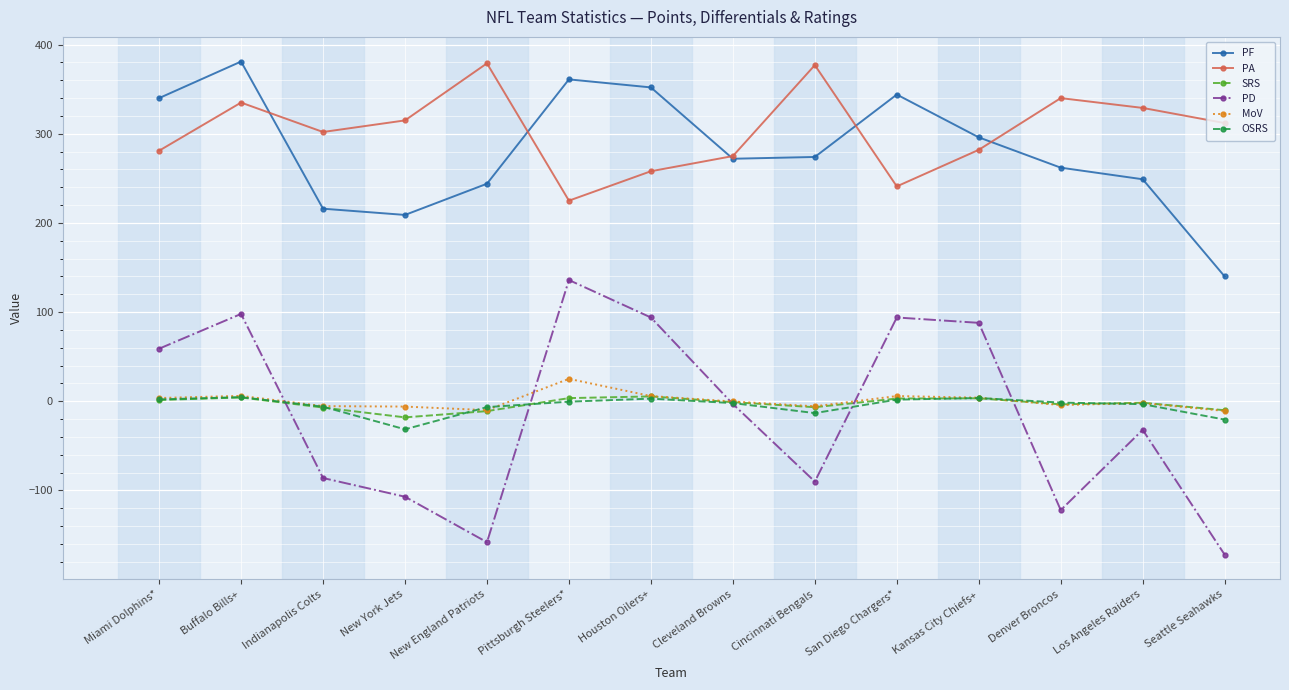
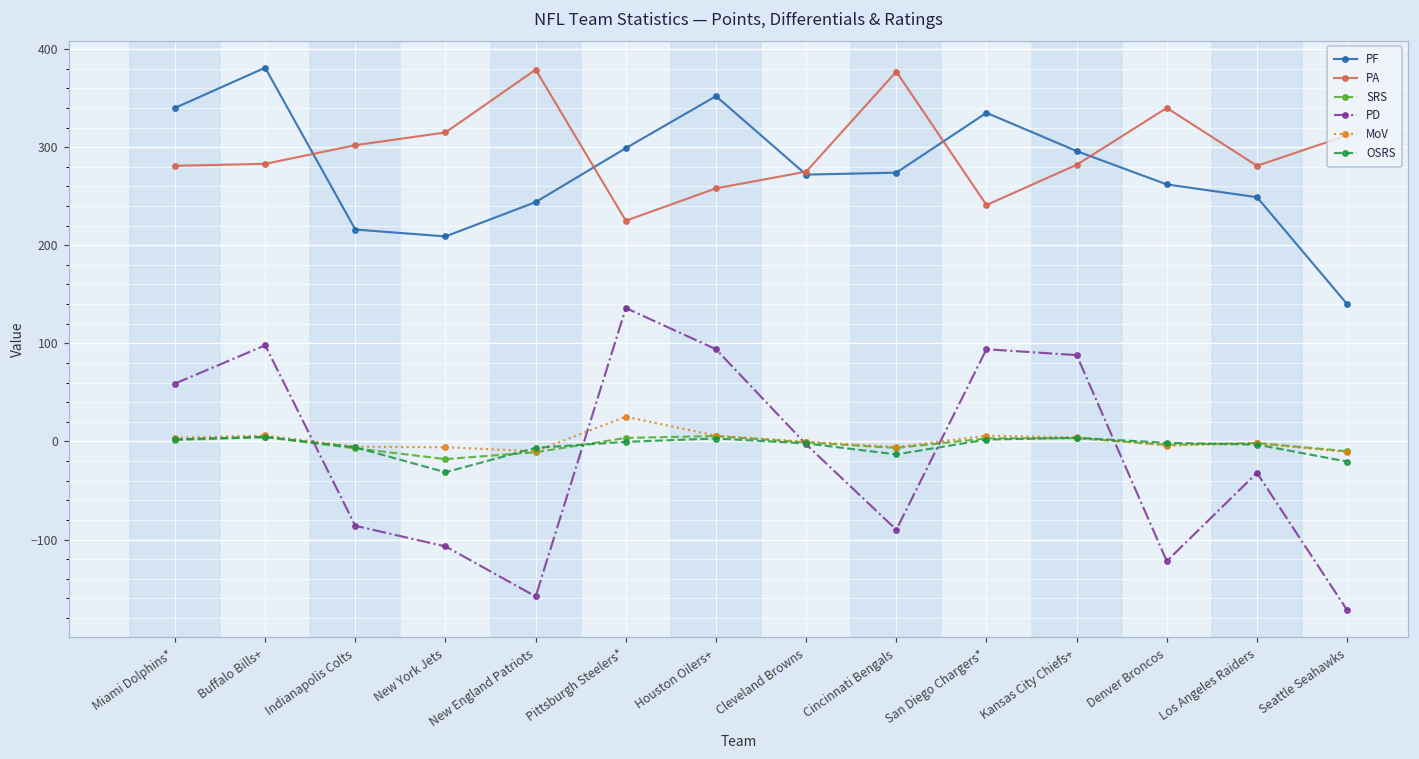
  {
    "PF": {
      "Miami Dolphins*": 340,
      "Buffalo Bills+": 380,
      "Indianapolis Colts": 220,
      "New York Jets": 210,
      "New England Patriots": 240,
-     "Pittsburgh Steelers*": 360,
+     "Pittsburgh Steelers*": 300,
      "Houston Oilers+": 350,
      "Cleveland Browns": 270,
      "Cincinnati Bengals": 270,
-     "San Diego Chargers*": 344,
+     "San Diego Chargers*": 335,
      "Kansas City Chiefs+": 300,
      "Denver Broncos": 260,
      "Los Angeles Raiders": 250,
      "Seattle Seahawks": 140
    },
    "PA": {
      "Miami Dolphins*": 280,
-     "Buffalo Bills+": 340,
+     "Buffalo Bills+": 280,
      "Indianapolis Colts": 300,
      "New York Jets": 320,
      "New England Patriots": 380,
      "Pittsburgh Steelers*": 230,
      "Houston Oilers+": 260,
      "Cleveland Browns": 280,
      "Cincinnati Bengals": 380,
      "San Diego Chargers*": 240,
      "Kansas City Chiefs+": 280,
      "Denver Broncos": 340,
-     "Los Angeles Raiders": 330
+     "Los Angeles Raiders": 280
    },
    "SRS": {
      "New York Jets": -20,
      "Pittsburgh Steelers*": 0
    },
    "PD": {
      "Miami Dolphins*": 60,
      "Buffalo Bills+": 100,
      "Indianapolis Colts": -90,
      "New York Jets": -110,
      "New England Patriots": -160,
      "Pittsburgh Steelers*": 140,
      "Houston Oilers+": 90,
      "Cincinnati Bengals": -90,
      "San Diego Chargers*": 90,
      "Kansas City Chiefs+": 90,
      "Denver Broncos": -120,
      "Los Angeles Raiders": -30,
      "Seattle Seahawks": -170
    },
    "MoV": {
      "New York Jets": -10,
      "Pittsburgh Steelers*": 30
    },
    "OSRS": {
      "New York Jets": -30,
      "New England Patriots": -10,
      "Pittsburgh Steelers*": 0,
      "Cincinnati Bengals": -10,
      "Seattle Seahawks": -20
    }
  }
